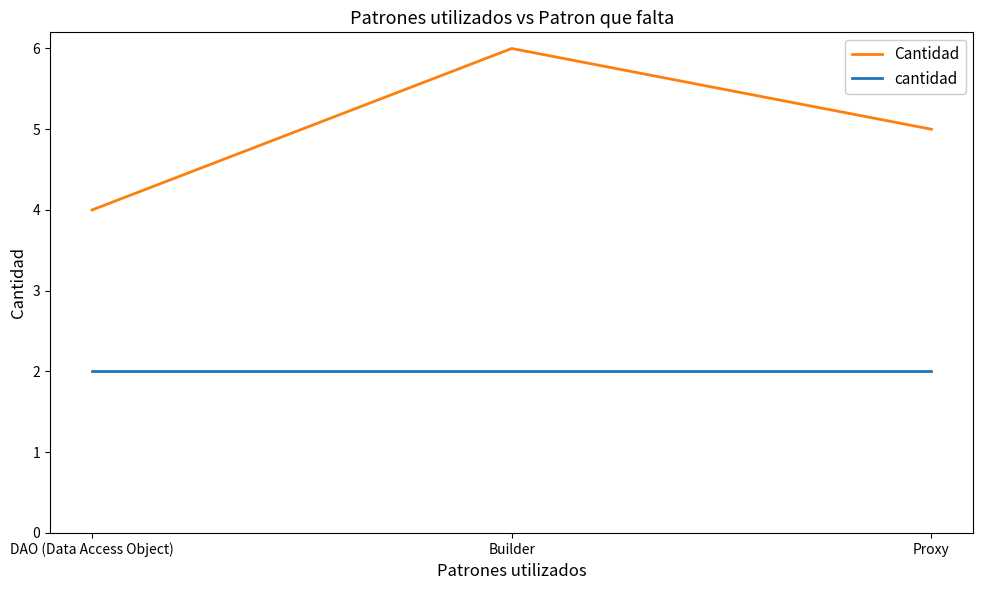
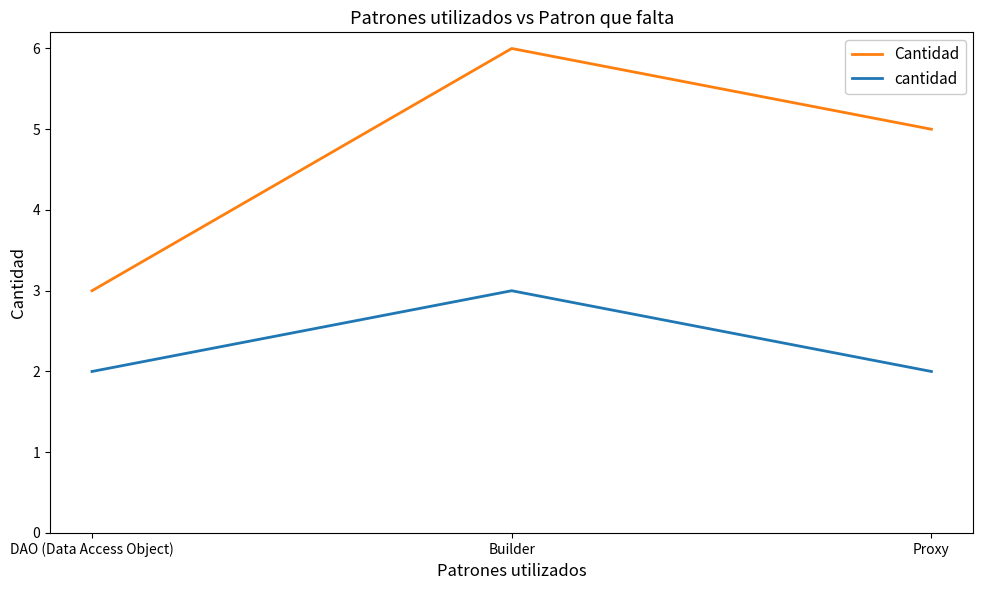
  {
    "Cantidad": {
-     "DAO (Data Access Object)": 4,
+     "DAO (Data Access Object)": 3,
      "Builder": 6,
      "Proxy": 5
    },
    "cantidad": {
      "DAO (Data Access Object)": 2,
-     "Builder": 2,
+     "Builder": 3,
      "Proxy": 2
    }
  }
